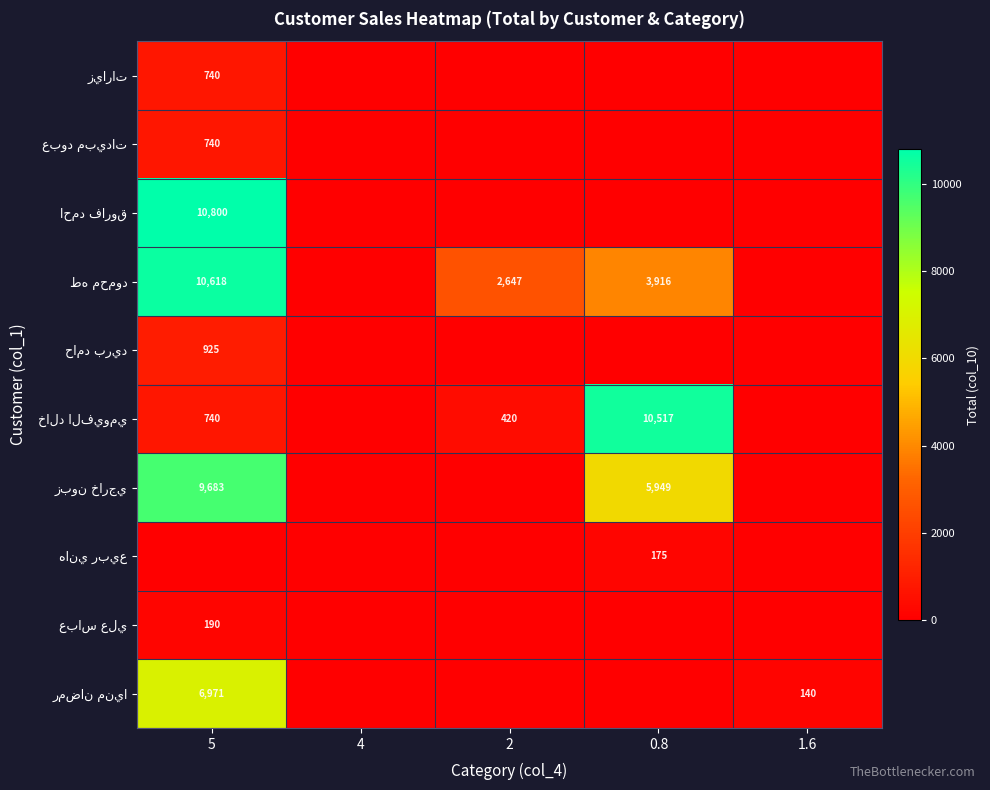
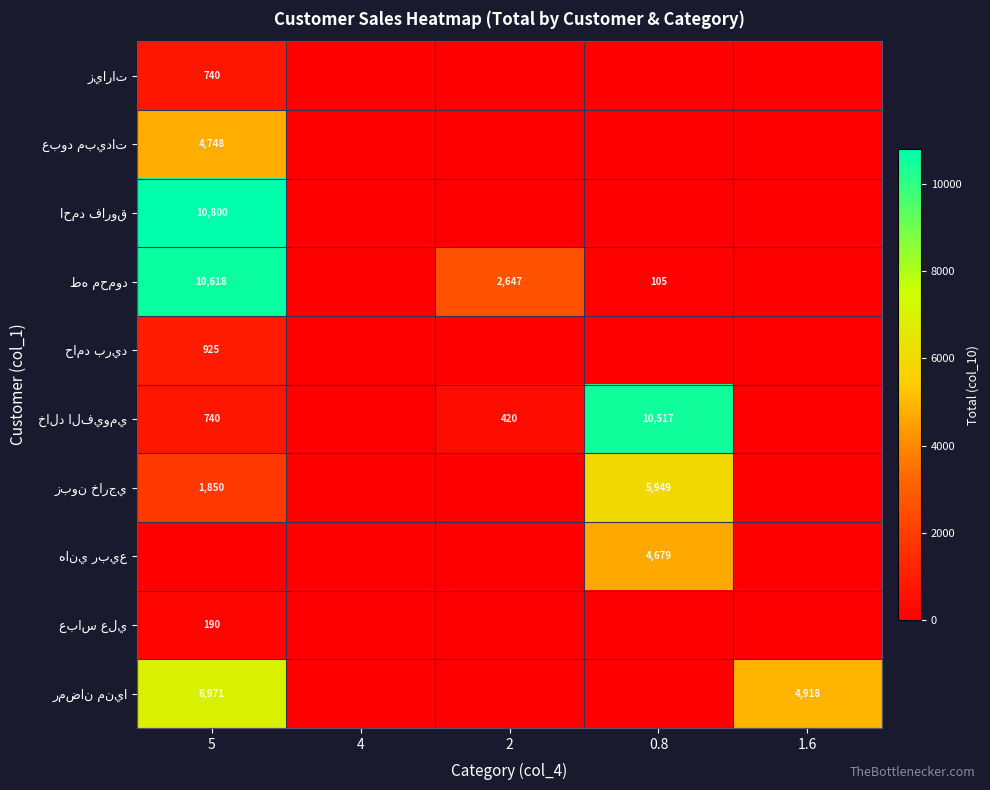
  {
    "زيارات": {
      "5": "740"
    },
    "عبود مبيدات": {
-     "5": "740"
+     "5": "4,748"
    },
    "احمد فاروق": {
      "5": "10,800"
    },
    "طه محمود": {
      "5": "10,618",
      "2": "2,647",
-     "0.8": "3,916"
+     "0.8": "105"
    },
    "حامد بريد": {
      "5": "925"
    },
    "خالد الفيومي": {
      "5": "740",
      "2": "420",
      "0.8": "10,517"
    },
    "زبون خارجي": {
-     "5": "9,683",
+     "5": "1,850",
      "0.8": "5,949"
    },
    "هاني ربيع": {
-     "0.8": "175"
+     "0.8": "4,679"
    },
    "عباس علي": {
      "5": "190"
    },
    "رمضان منيا": {
      "5": "6,971",
-     "1.6": "140"
+     "1.6": "4,918"
    }
  }
